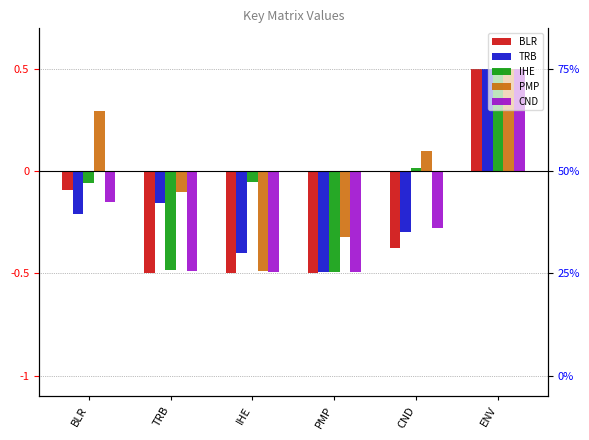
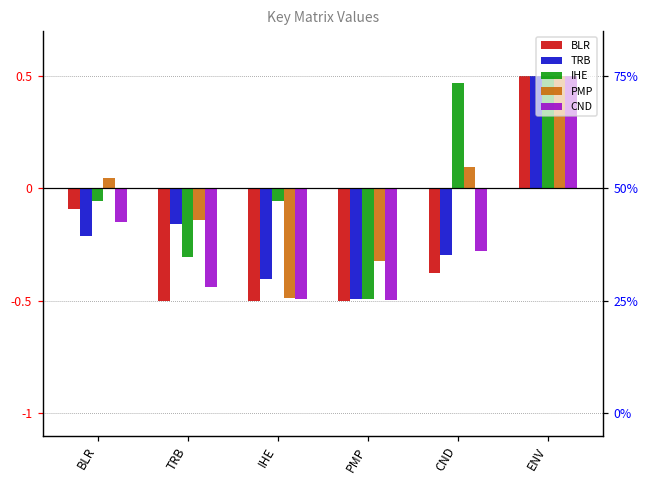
  {
    "BLR": {
      "BLR": -0.09,
      "TRB": -0.50,
      "IHE": -0.50,
      "PMP": -0.50,
      "CND": -0.38,
      "ENV": 0.50
    },
    "TRB": {
      "BLR": -0.21,
      "TRB": -0.16,
      "IHE": -0.40,
      "PMP": -0.49,
      "CND": -0.30,
      "ENV": 0.50
    },
    "IHE": {
      "BLR": -0.06,
-     "TRB": -0.48,
+     "TRB": -0.30,
      "IHE": -0.05,
      "PMP": -0.49,
-     "CND": 0.02
+     "CND": 0.47
    },
    "PMP": {
-     "BLR": 0.30,
-     "TRB": -0.10,
+     "BLR": 0.05,
+     "TRB": -0.14,
      "IHE": -0.49,
      "PMP": -0.32,
      "CND": 0.10
    },
    "CND": {
      "BLR": -0.15,
-     "TRB": -0.49,
+     "TRB": -0.44,
      "IHE": -0.49,
      "PMP": -0.50,
      "CND": -0.28
    }
  }
